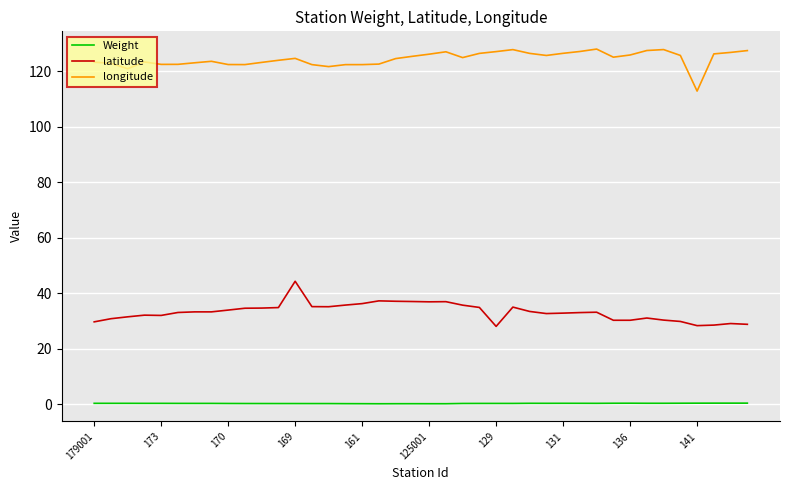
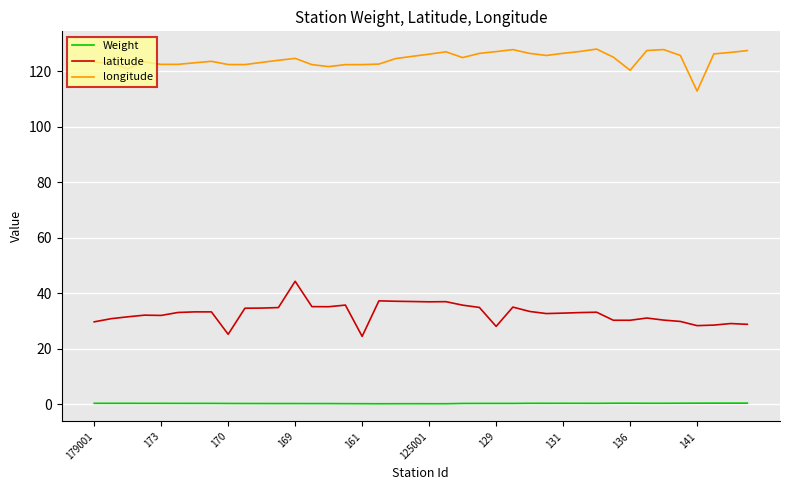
  {
    "Weight": {
      "179001": 0,
      "173": 0,
      "170": 0,
      "169": 0,
      "161": 0,
      "125001": 0,
      "129": 0,
      "131": 0,
      "136": 0,
      "141": 0
    },
    "latitude": {
      "179001": 30,
      "173": 32,
-     "170": 34,
+     "170": 25,
      "169": 44,
-     "161": 36,
+     "161": 24,
      "125001": 37,
      "129": 28,
      "131": 33,
      "136": 30,
      "141": 28
    },
    "longitude": {
      "173": 123,
      "170": 122,
      "169": 125,
      "161": 122,
      "125001": 126,
      "129": 127,
      "131": 127,
-     "136": 126,
+     "136": 120,
      "141": 113
    }
  }
